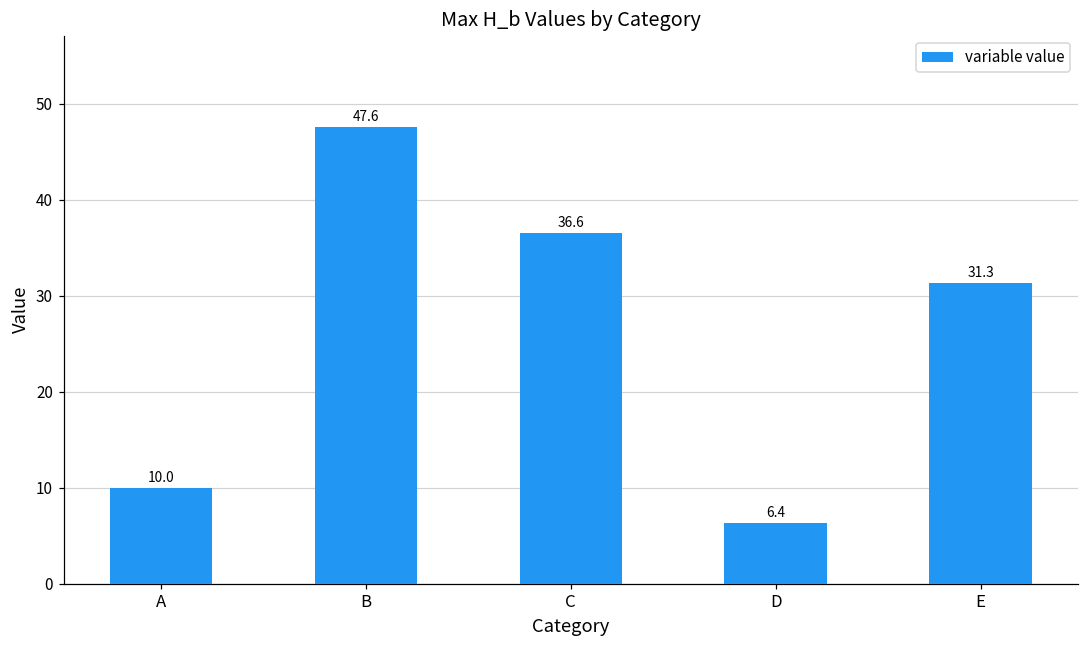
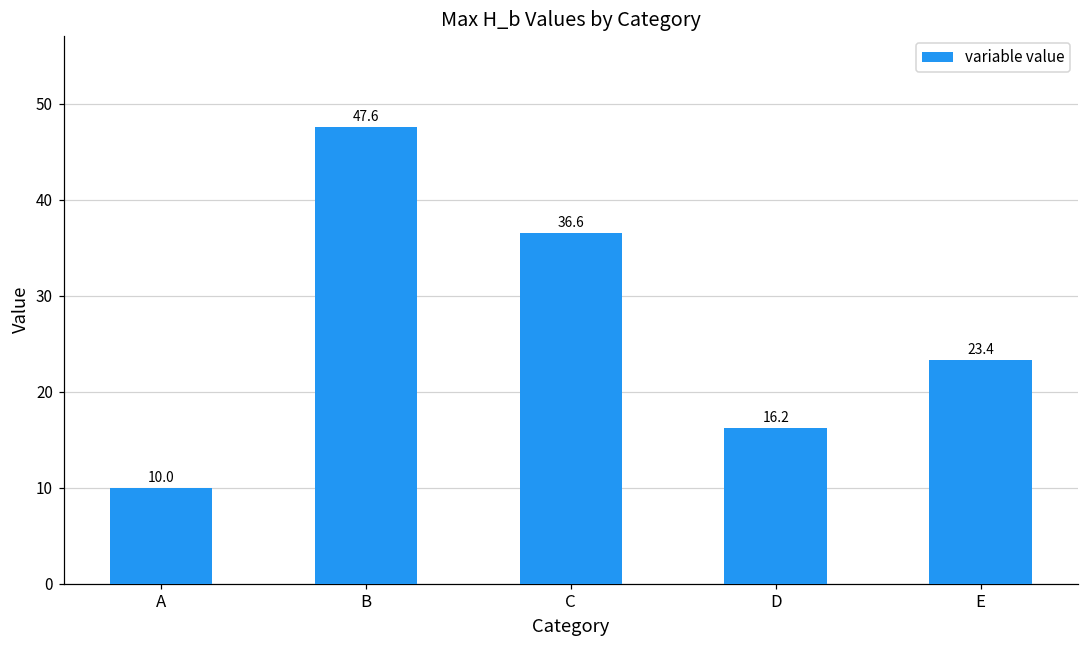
  {
    "A": 10.0,
    "B": 47.6,
    "C": 36.6,
-   "D": 6.4,
-   "E": 31.3
+   "D": 16.2,
+   "E": 23.4
  }
